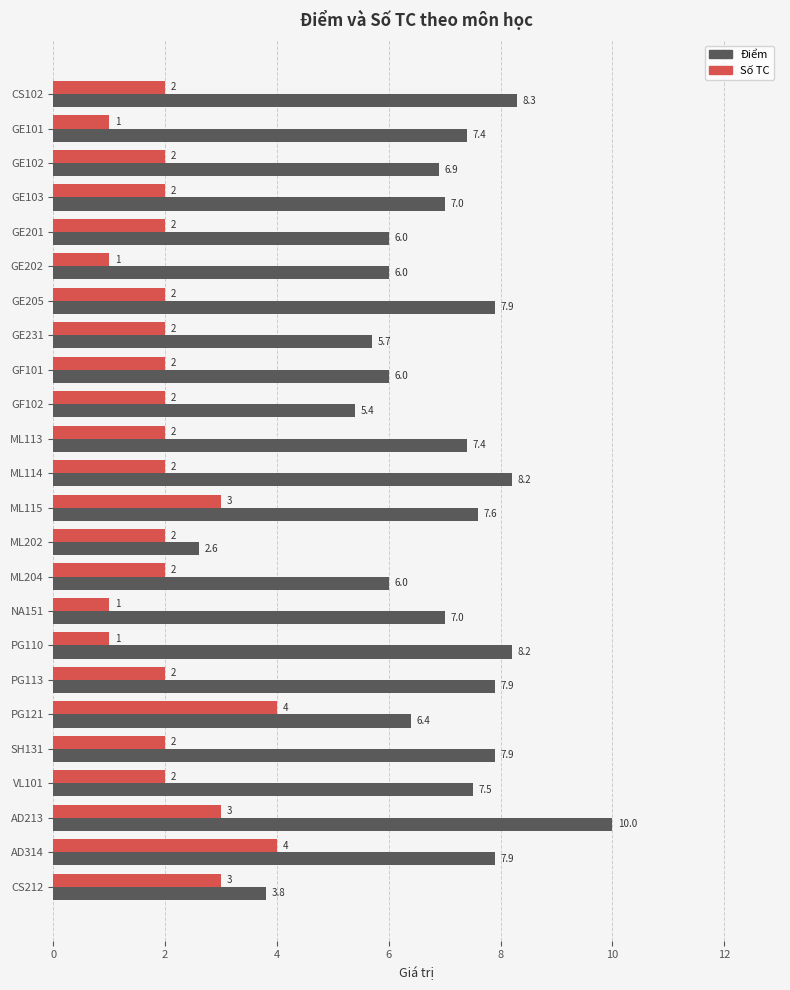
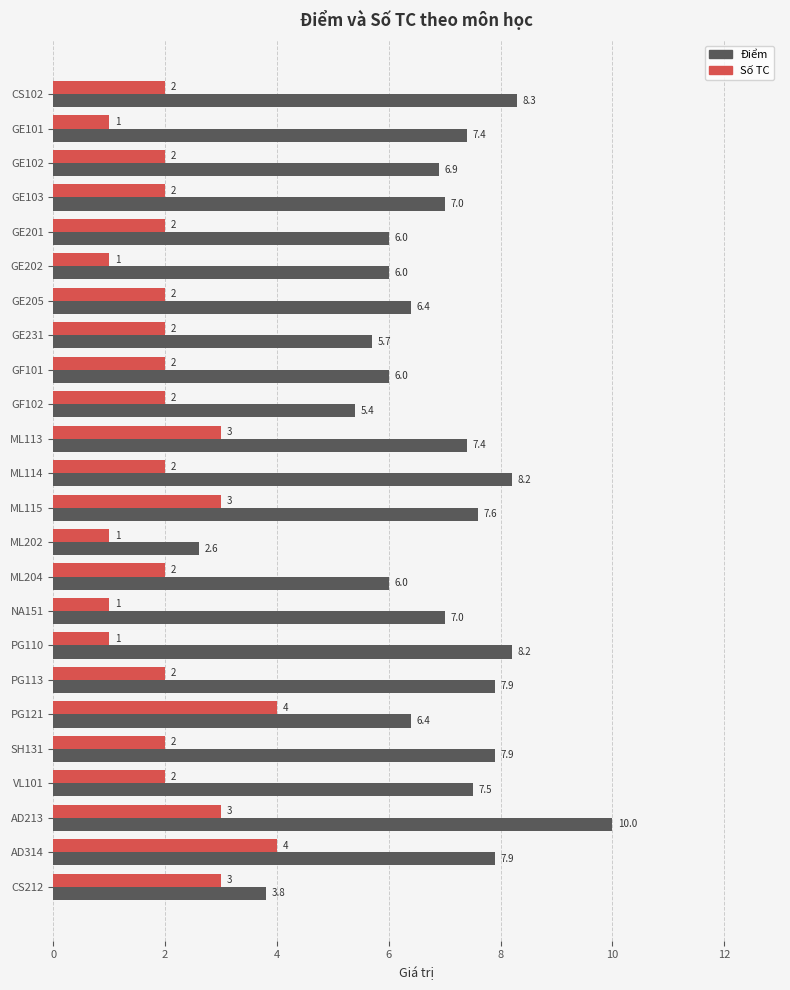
  {
    "Điểm": {
      "CS102": 8.3,
      "GE101": 7.4,
      "GE102": 6.9,
      "GE103": 7.0,
      "GE201": 6.0,
      "GE202": 6.0,
-     "GE205": 7.9,
+     "GE205": 6.4,
      "GE231": 5.7,
      "GF101": 6.0,
      "GF102": 5.4,
      "ML113": 7.4,
      "ML114": 8.2,
      "ML115": 7.6,
      "ML202": 2.6,
      "ML204": 6.0,
      "NA151": 7.0,
      "PG110": 8.2,
      "PG113": 7.9,
      "PG121": 6.4,
      "SH131": 7.9,
      "VL101": 7.5,
      "AD213": 10.0,
      "AD314": 7.9,
      "CS212": 3.8
    },
    "Số TC": {
      "CS102": 2,
      "GE101": 1,
      "GE102": 2,
      "GE103": 2,
      "GE201": 2,
      "GE202": 1,
      "GE205": 2,
      "GE231": 2,
      "GF101": 2,
      "GF102": 2,
-     "ML113": 2,
+     "ML113": 3,
      "ML114": 2,
      "ML115": 3,
-     "ML202": 2,
+     "ML202": 1,
      "ML204": 2,
      "NA151": 1,
      "PG110": 1,
      "PG113": 2,
      "PG121": 4,
      "SH131": 2,
      "VL101": 2,
      "AD213": 3,
      "AD314": 4,
      "CS212": 3
    }
  }
